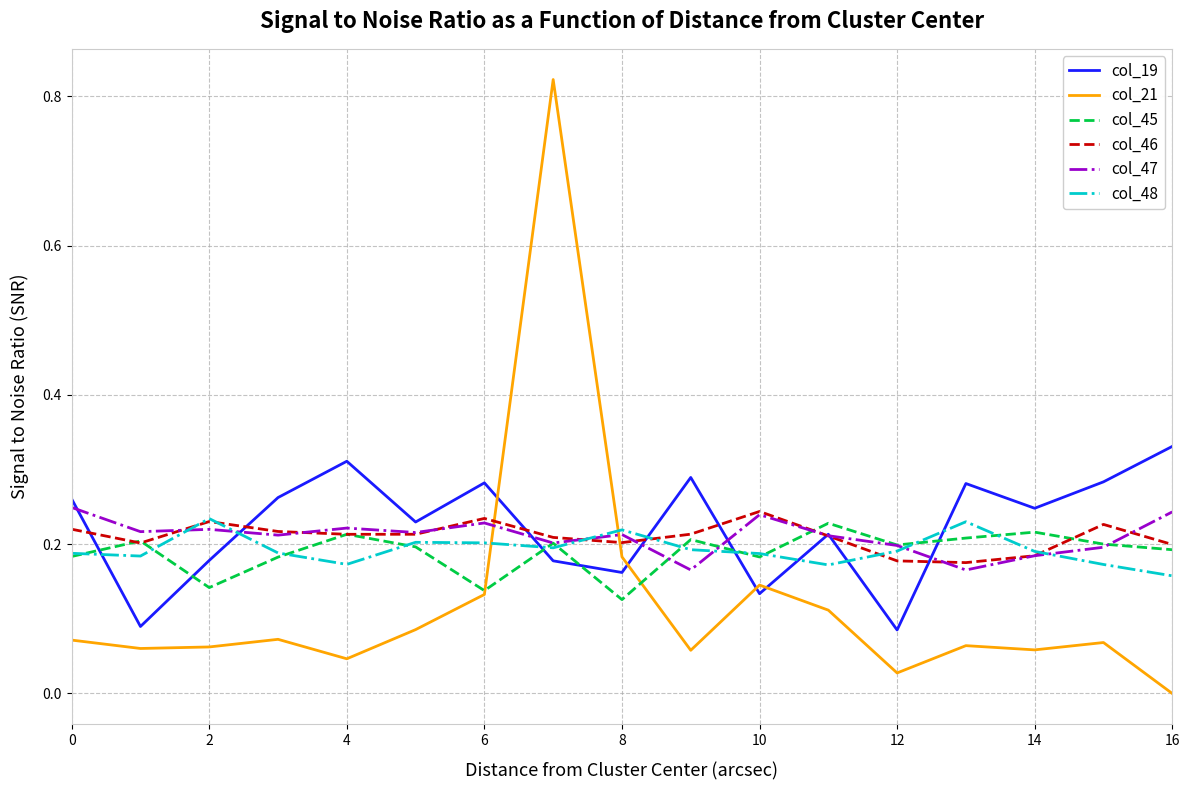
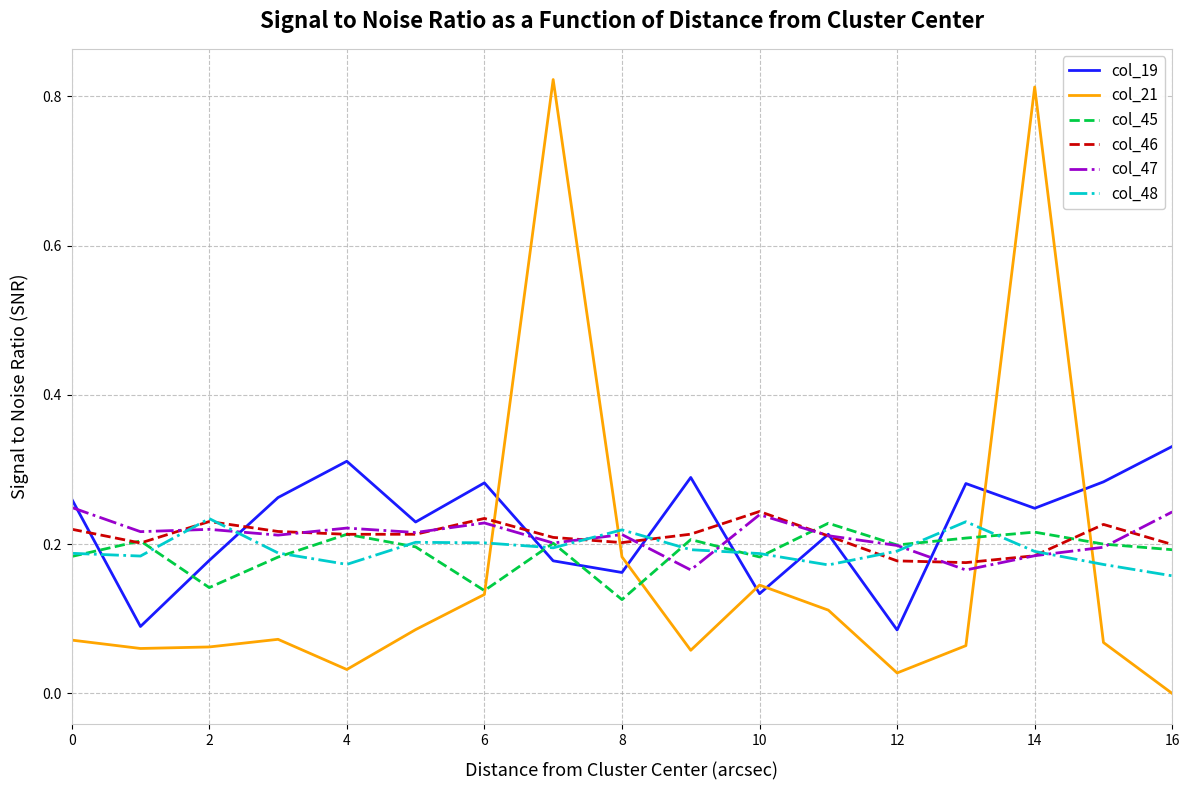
  {
    "col_19": {
      "0": 0.26,
      "2": 0.18,
      "4": 0.31,
      "6": 0.28,
      "8": 0.16,
      "10": 0.13,
      "12": 0.09,
      "14": 0.25,
      "16": 0.33
    },
    "col_21": {
      "0": 0.07,
      "2": 0.06,
-     "4": 0.05,
+     "4": 0.03,
      "6": 0.13,
      "8": 0.18,
      "10": 0.15,
      "12": 0.03,
-     "14": 0.06,
+     "14": 0.81,
      "16": 0.00
    },
    "col_45": {
      "0": 0.18,
      "2": 0.14,
      "6": 0.14,
      "8": 0.13,
      "10": 0.18,
      "14": 0.22,
      "16": 0.19
    },
    "col_46": {
      "0": 0.22,
      "2": 0.23,
      "6": 0.23,
      "8": 0.20,
      "10": 0.24,
      "12": 0.18,
      "16": 0.20
    },
    "col_47": {
      "0": 0.25,
      "2": 0.22,
      "4": 0.22,
      "6": 0.23,
      "8": 0.21,
      "10": 0.24,
      "16": 0.24
    },
    "col_48": {
      "0": 0.19,
      "2": 0.23,
      "4": 0.17,
      "6": 0.20,
      "8": 0.22,
      "10": 0.19,
      "12": 0.19,
      "14": 0.19,
      "16": 0.16
    }
  }
